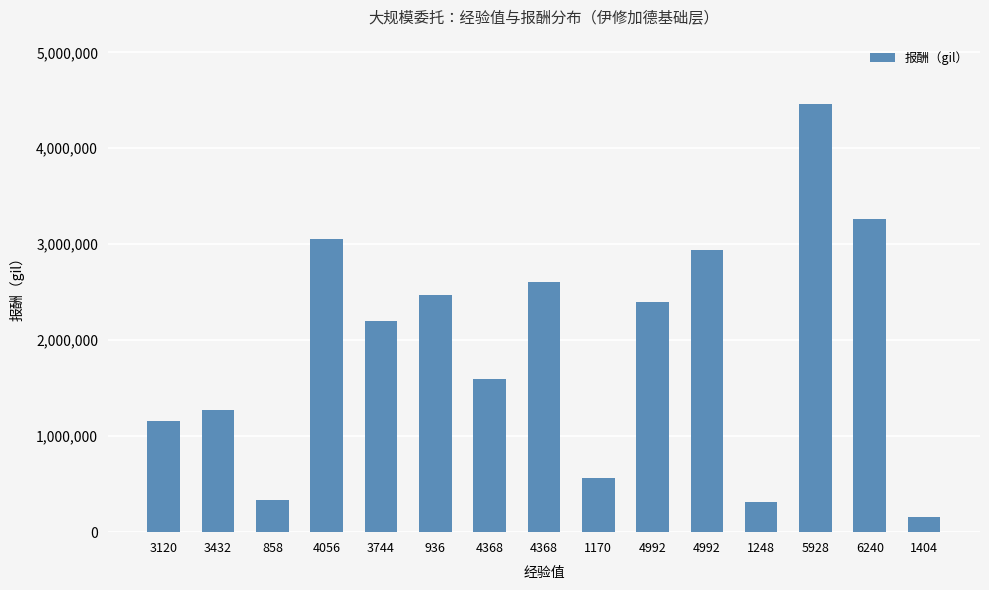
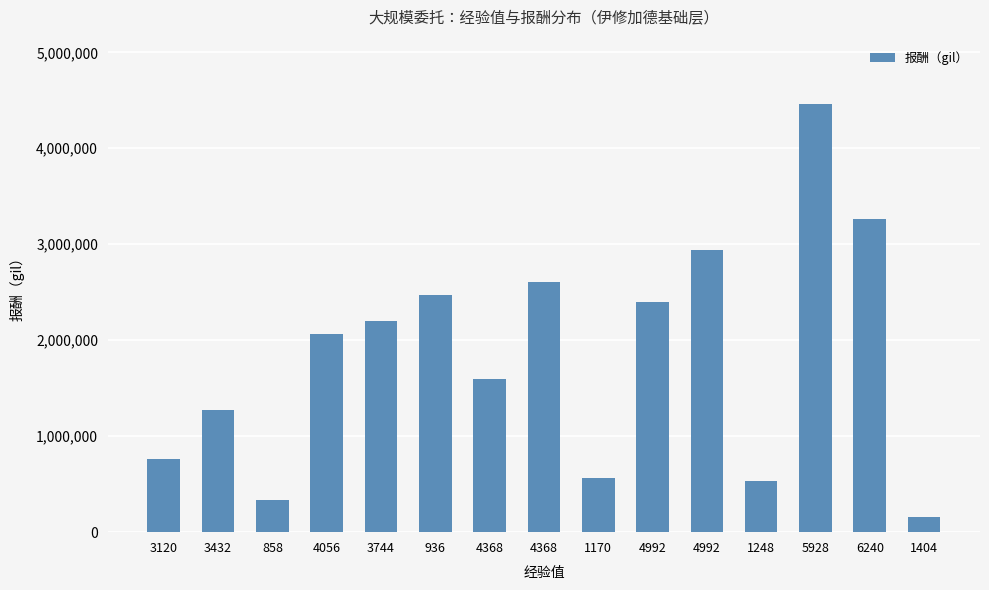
  {
-   "3120": "1,200,000",
+   "3120": "800,000",
    "3432": "1,300,000",
    "858": "300,000",
-   "4056": "3,100,000",
+   "4056": "2,100,000",
    "3744": "2,200,000",
    "936": "2,500,000",
    "1170": "600,000",
-   "1248": "300,000",
+   "1248": "500,000",
    "5928": "4,500,000",
    "6240": "3,300,000",
    "1404": "200,000"
  }
